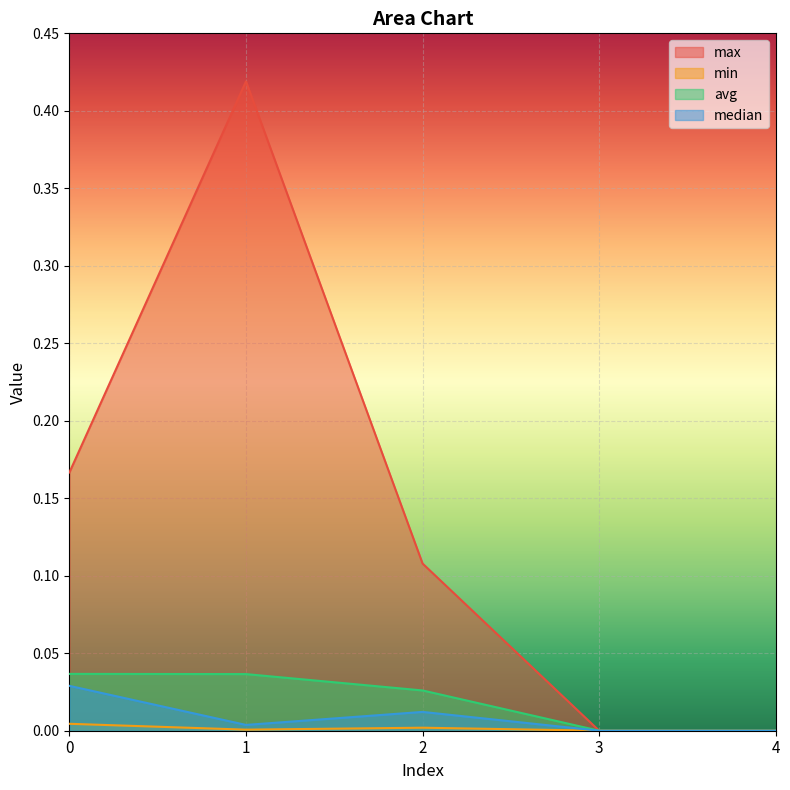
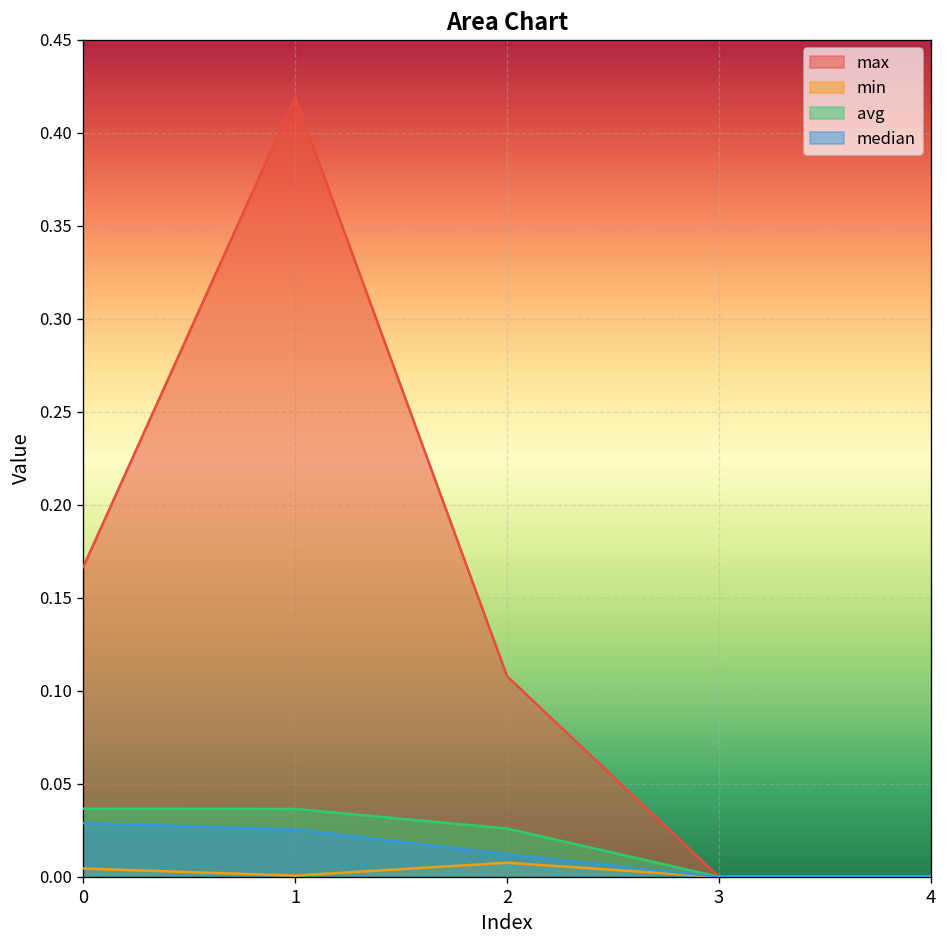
  {
    "max": {
      "0": 0.167,
      "1": 0.419,
      "2": 0.108
    },
    "min": {
      "0": 0.004,
      "1": 0.001,
-     "2": 0.002
+     "2": 0.008
    },
    "avg": {
      "0": 0.037,
      "1": 0.037,
      "2": 0.026
    },
    "median": {
      "0": 0.029,
-     "1": 0.004,
+     "1": 0.025,
      "2": 0.012
    }
  }
